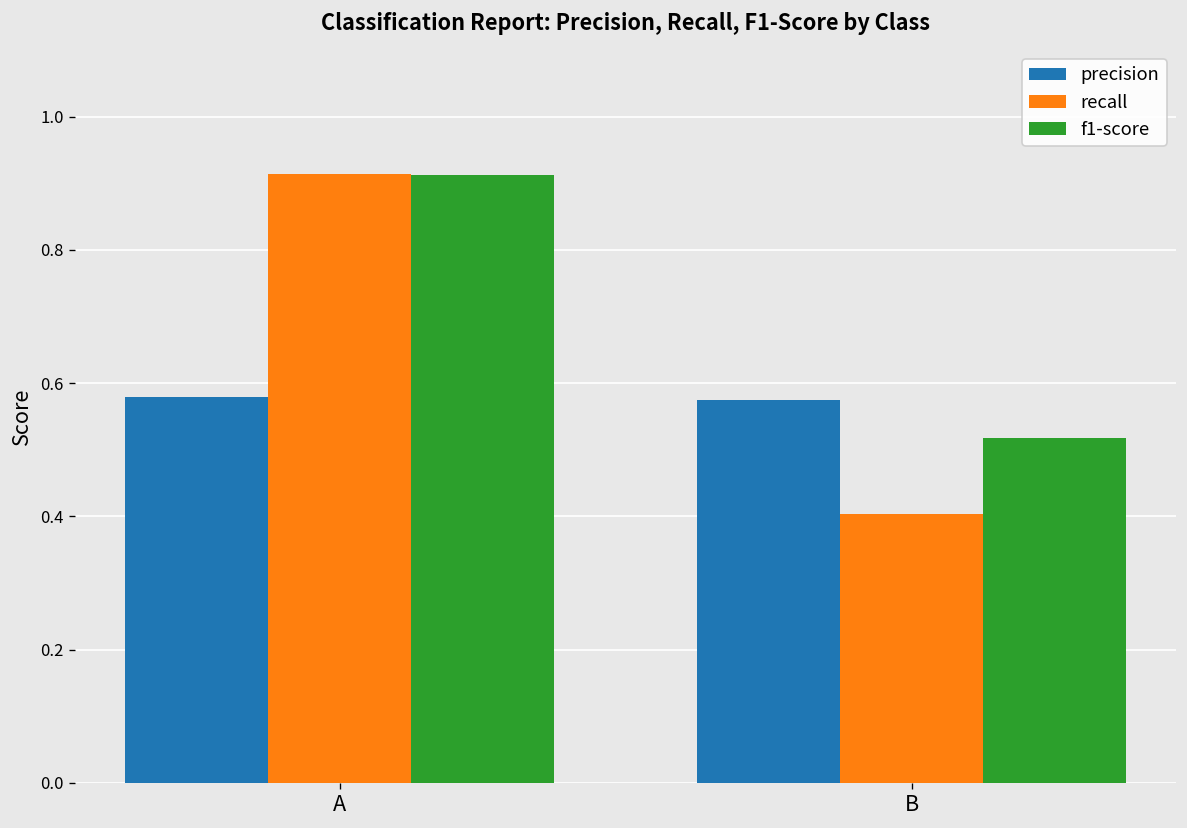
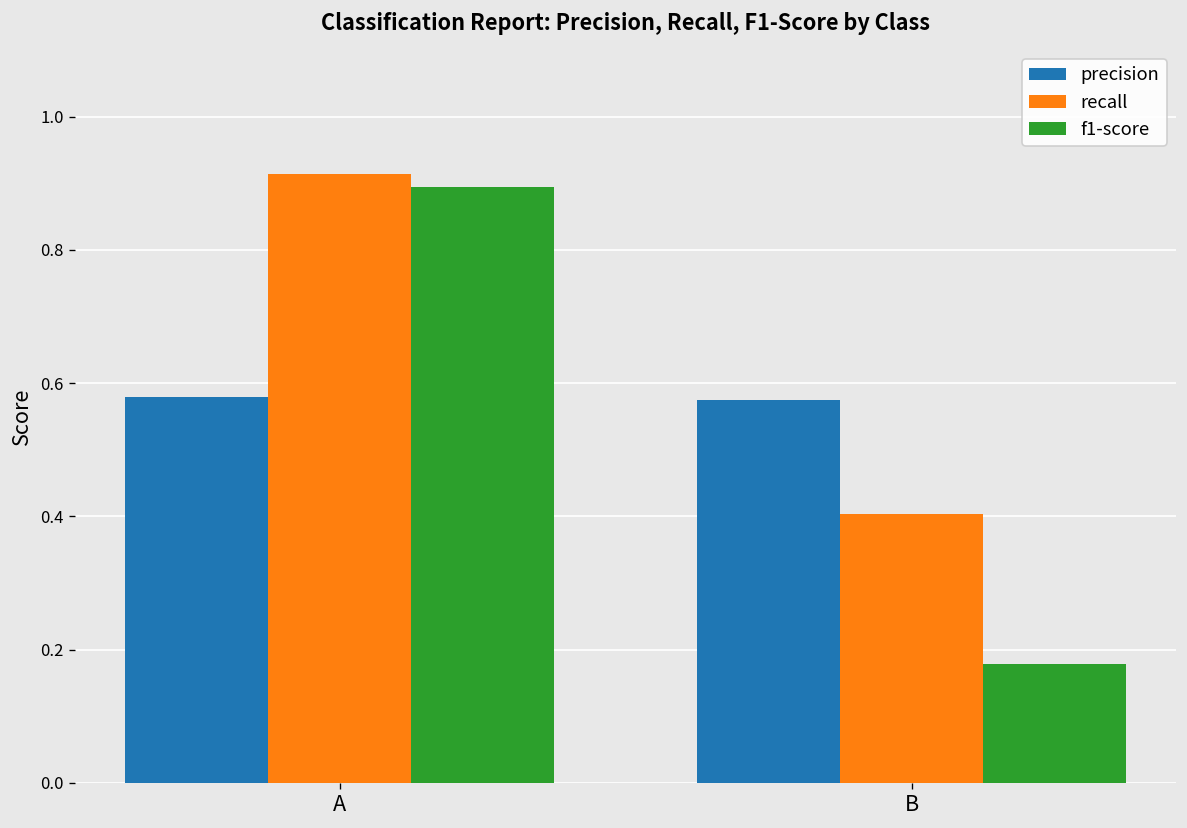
  {
    "precision": {
      "A": 0.58,
      "B": 0.58
    },
    "recall": {
      "A": 0.91,
      "B": 0.40
    },
    "f1-score": {
-     "A": 0.91,
-     "B": 0.52
+     "A": 0.89,
+     "B": 0.18
    }
  }
